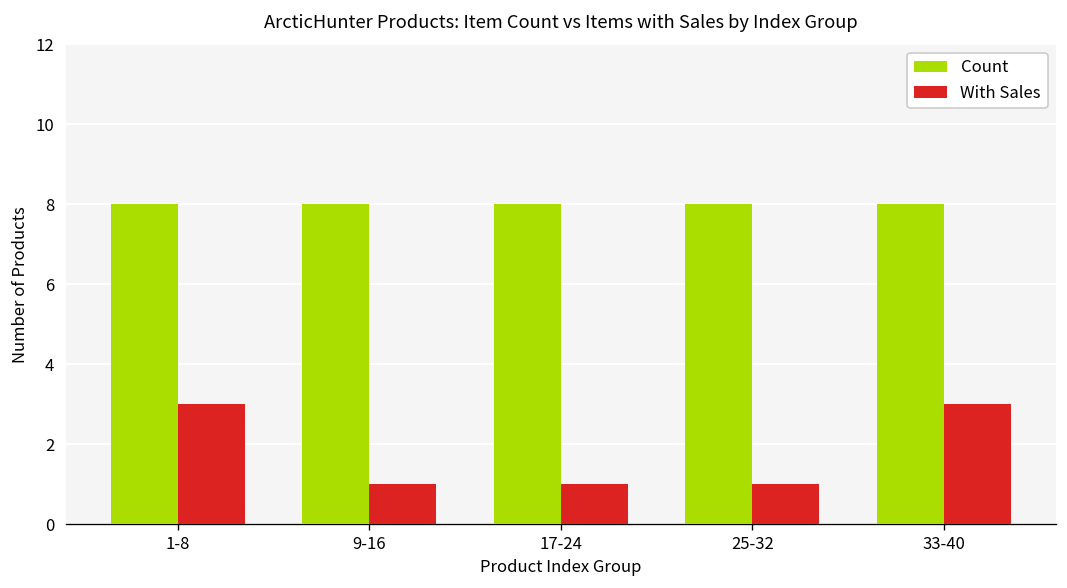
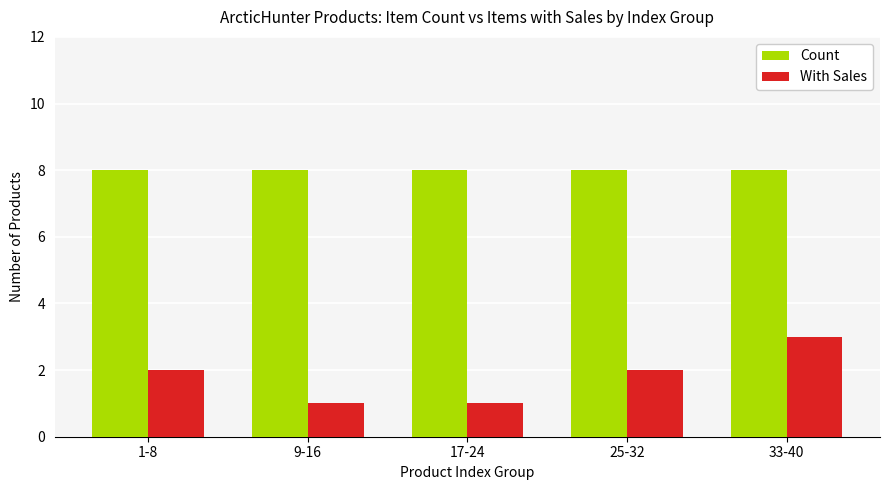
  {
    "Count": {
      "1-8": 8,
      "9-16": 8,
      "17-24": 8,
      "25-32": 8,
      "33-40": 8
    },
    "With Sales": {
-     "1-8": 3,
+     "1-8": 2,
      "9-16": 1,
      "17-24": 1,
-     "25-32": 1,
+     "25-32": 2,
      "33-40": 3
    }
  }
